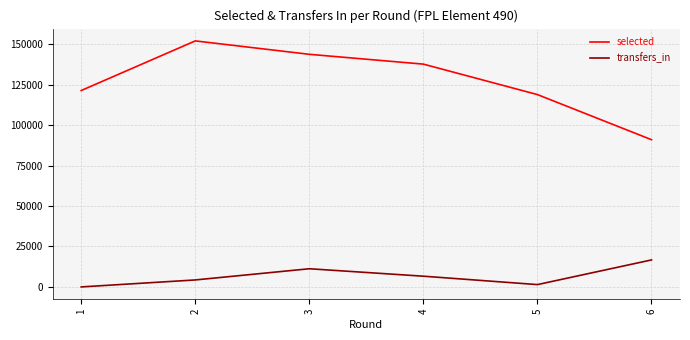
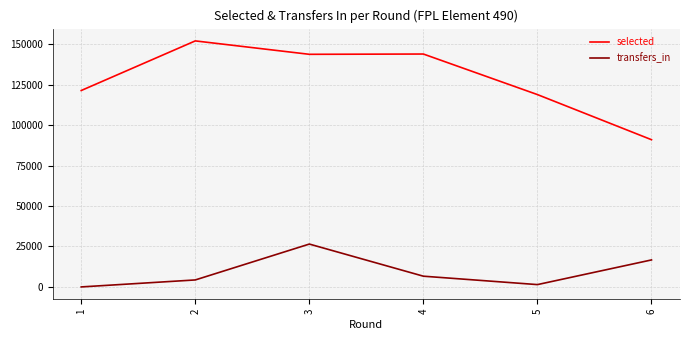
  {
    "selected": {
      "1": 121000,
      "2": 152000,
      "3": 144000,
-     "4": 138000,
+     "4": 144000,
      "5": 119000,
      "6": 91000
    },
    "transfers_in": {
      "1": 0,
      "2": 4000,
-     "3": 11000,
+     "3": 26000,
      "4": 7000,
      "5": 1000,
      "6": 17000
    }
  }
